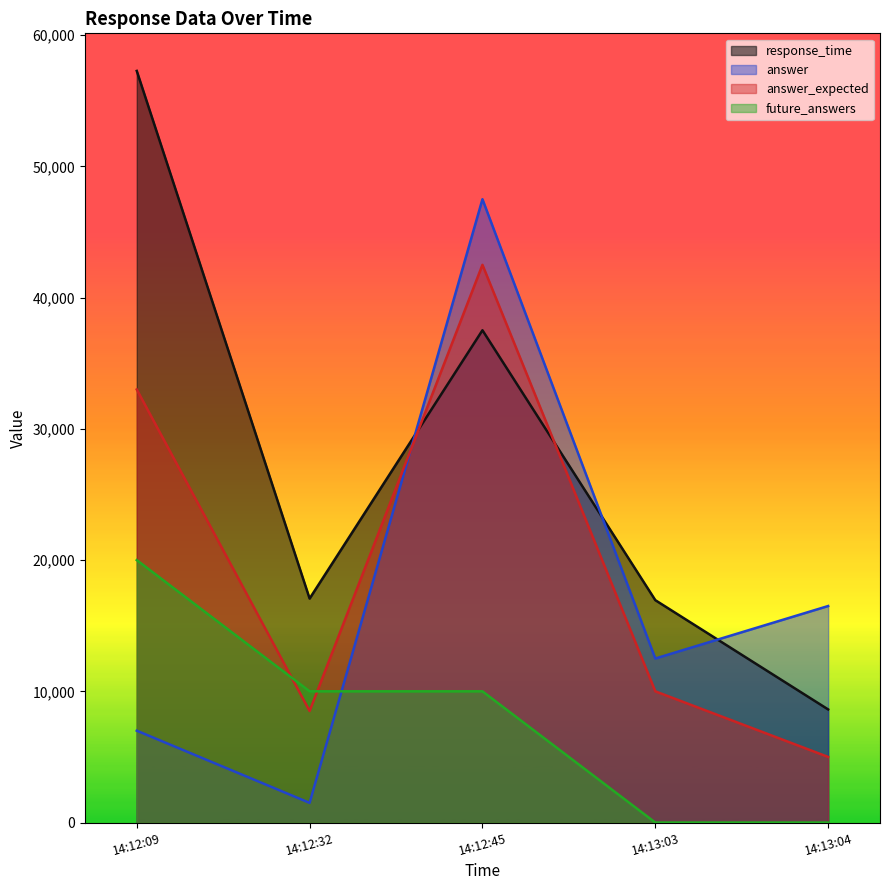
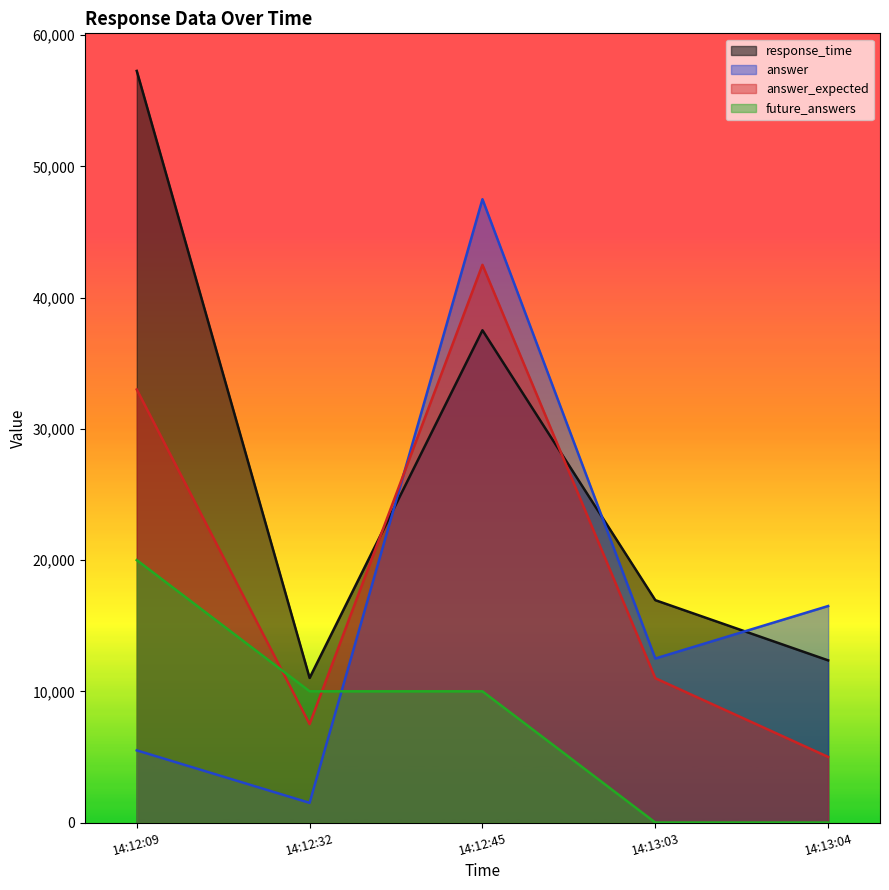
  {
    "response_time": {
      "14:12:09": "57,300",
-     "14:12:32": "17,100",
+     "14:12:32": "11,000",
      "14:12:45": "37,500",
      "14:13:03": "16,900",
-     "14:13:04": "8,600"
+     "14:13:04": "12,400"
    },
    "answer": {
-     "14:12:09": "7,000",
+     "14:12:09": "5,500",
      "14:12:32": "1,500",
      "14:12:45": "47,500",
      "14:13:03": "12,500",
      "14:13:04": "16,500"
    },
    "answer_expected": {
      "14:12:09": "33,000",
-     "14:12:32": "8,500",
+     "14:12:32": "7,500",
      "14:12:45": "42,500",
-     "14:13:03": "10,000",
+     "14:13:03": "11,000",
      "14:13:04": "5,000"
    },
    "future_answers": {
      "14:12:09": "20,000",
      "14:12:32": "10,000",
      "14:12:45": "10,000",
      "14:13:03": "0",
      "14:13:04": "0"
    }
  }
